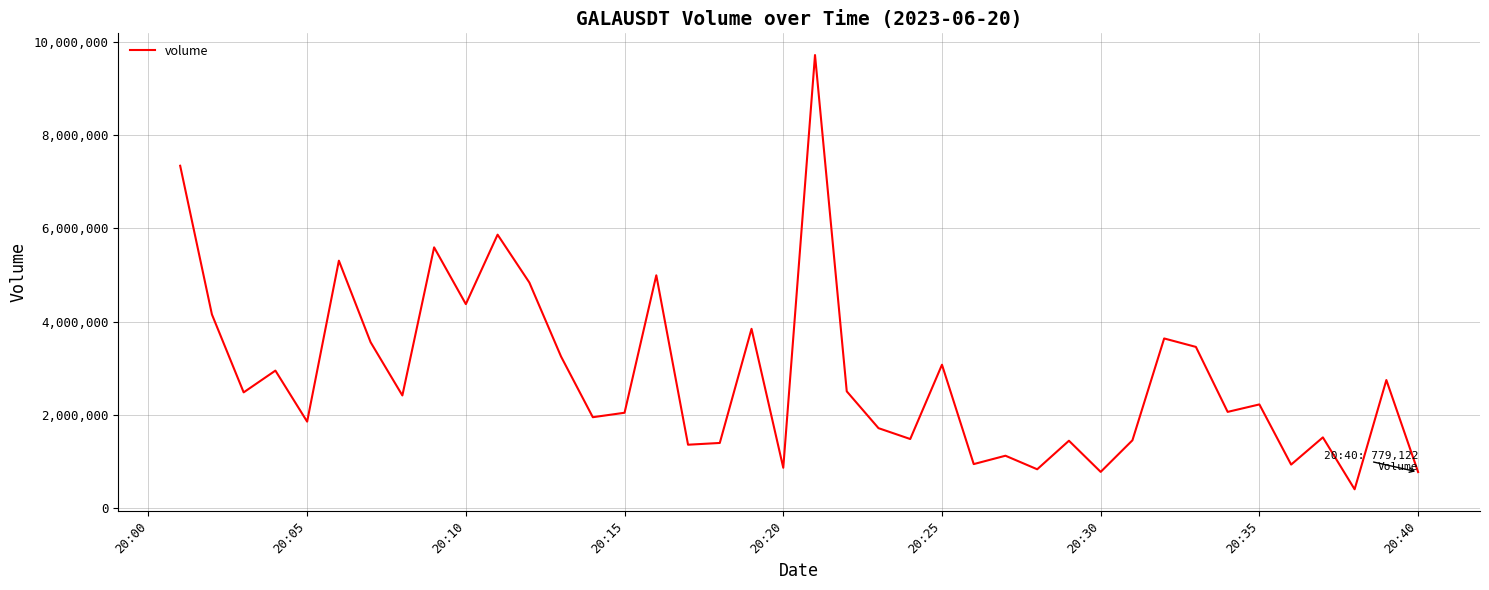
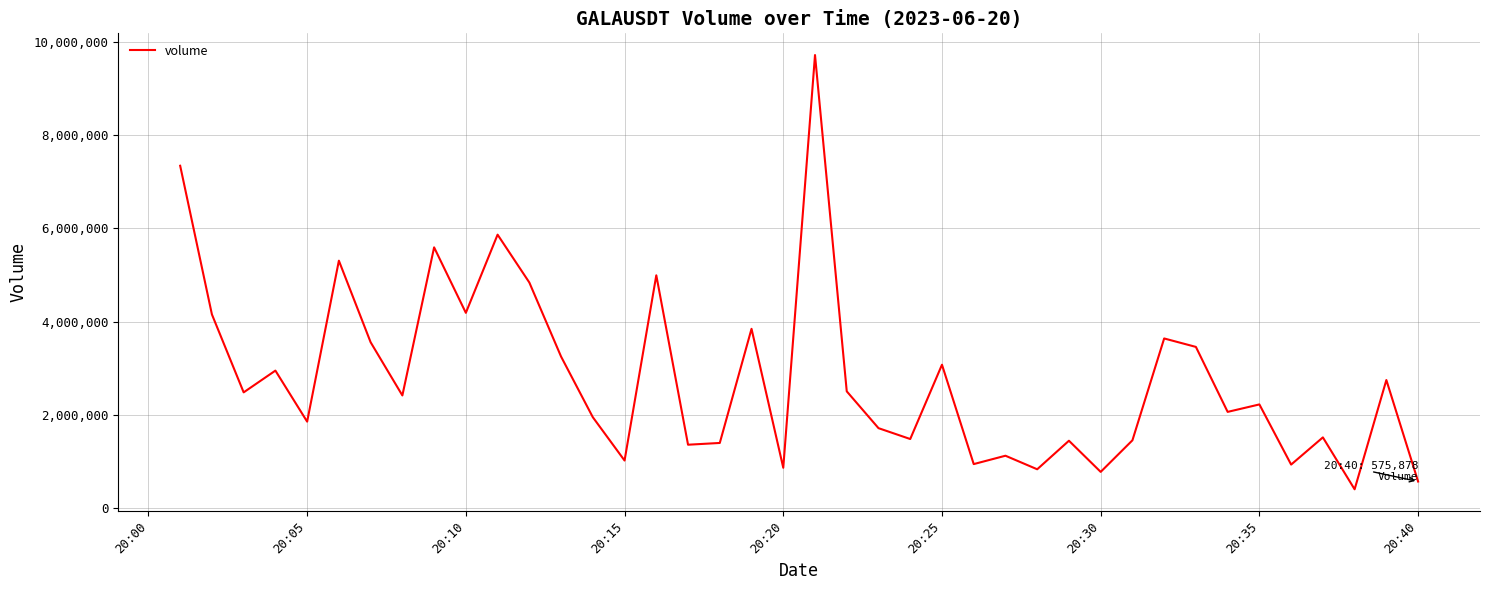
  {
-   "20:10": "4,400,000",
-   "20:15": "2,000,000",
-   "20:40": "779,122"
+   "20:10": "4,200,000",
+   "20:15": "1,000,000",
+   "20:40": "575,878"
  }
